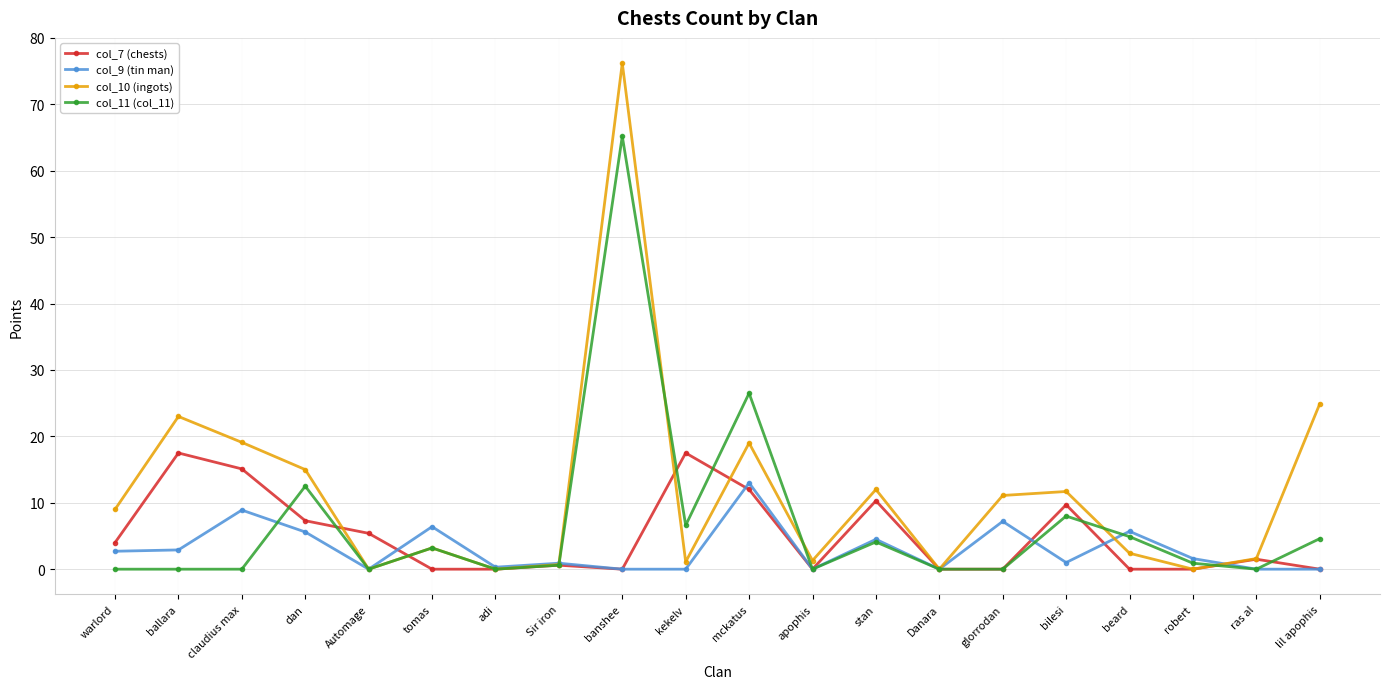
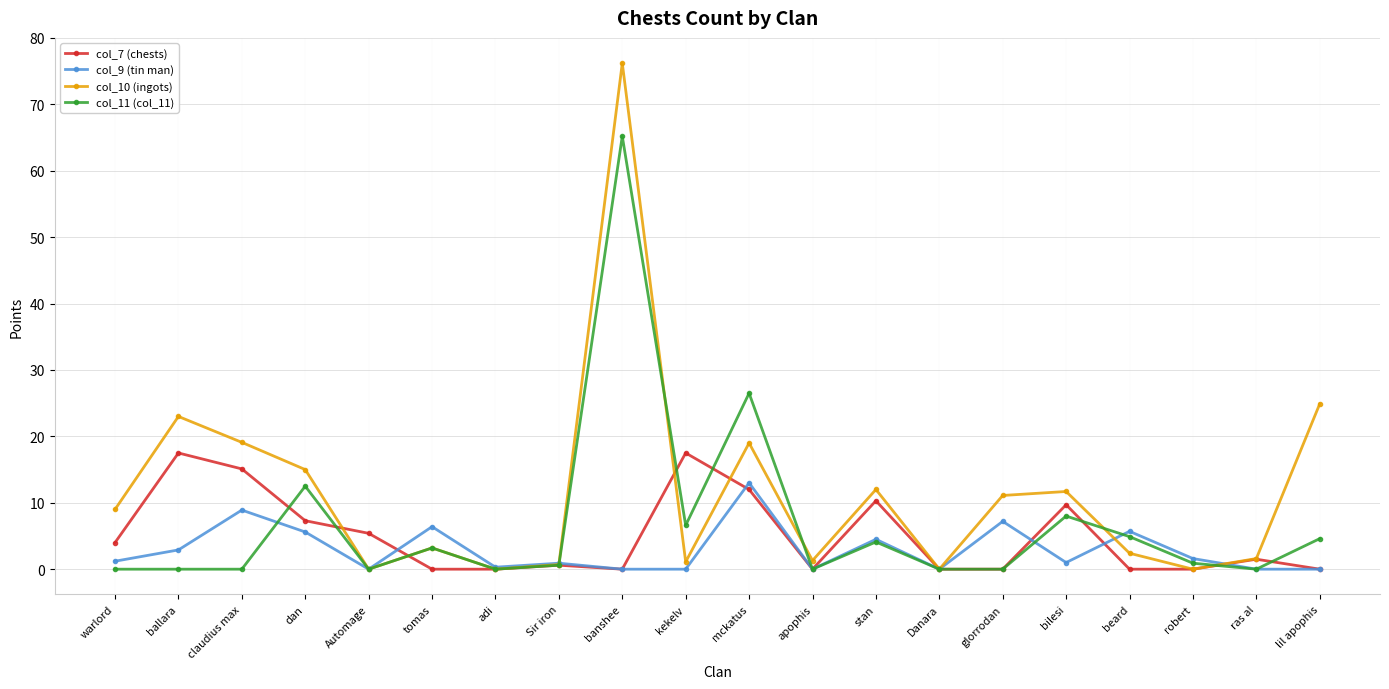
  {
    "col_7 (chests)": {
      "warlord": 4,
      "ballara": 18,
      "claudius max": 15,
      "dan": 7,
      "Automage": 5,
      "tomas": 0,
      "kekelv": 18,
      "mckatus": 12,
      "stan": 10,
      "bilesi": 10,
      "beard": 0
    },
    "col_9 (tin man)": {
-     "warlord": 3,
+     "warlord": 1,
      "ballara": 3,
      "claudius max": 9,
      "dan": 6,
      "tomas": 6,
      "kekelv": 0,
      "mckatus": 13,
      "stan": 5,
      "glorrodan": 7,
      "bilesi": 1,
      "beard": 6,
      "robert": 2
    },
    "col_10 (ingots)": {
      "warlord": 9,
      "ballara": 23,
      "claudius max": 19,
      "dan": 15,
      "banshee": 76,
      "kekelv": 1,
      "mckatus": 19,
      "apophis": 1,
      "stan": 12,
      "glorrodan": 11,
      "bilesi": 12,
      "beard": 2,
      "lil apophis": 25
    },
    "col_11 (col_11)": {
      "warlord": 0,
      "ballara": 0,
      "claudius max": 0,
      "dan": 13,
      "banshee": 65,
      "kekelv": 7,
      "mckatus": 27,
      "stan": 4,
      "bilesi": 8,
      "beard": 5,
      "robert": 1,
      "lil apophis": 5
    }
  }
